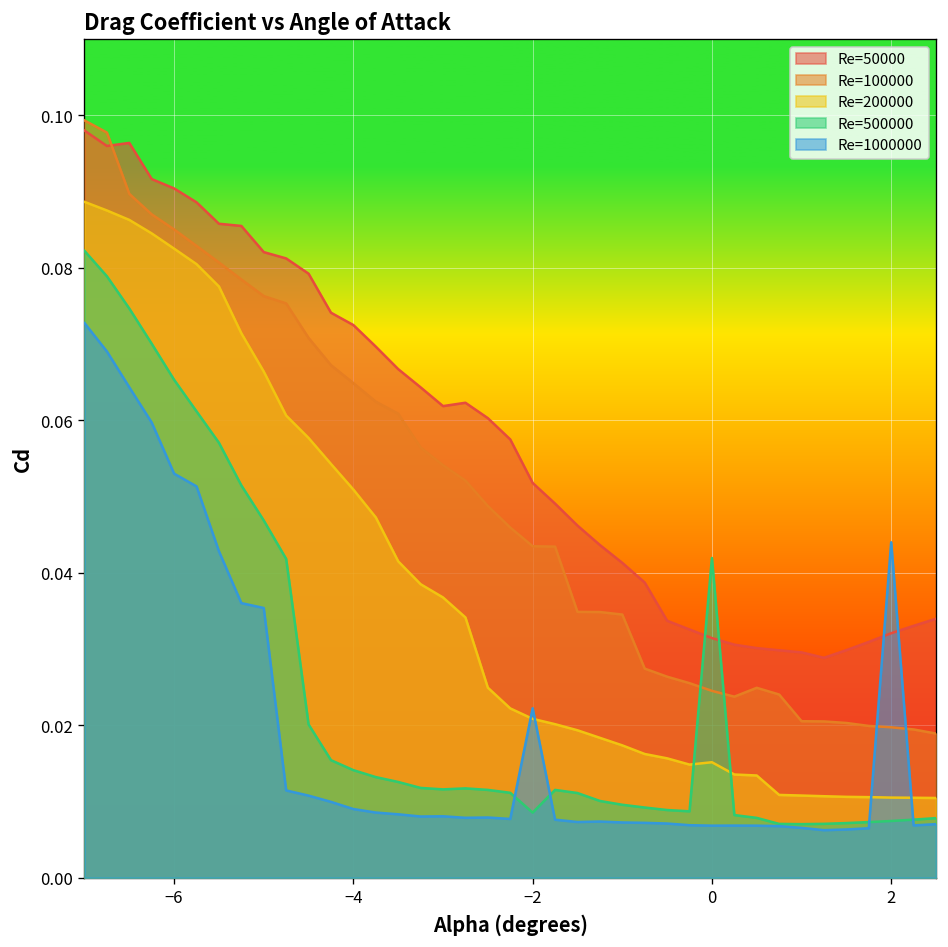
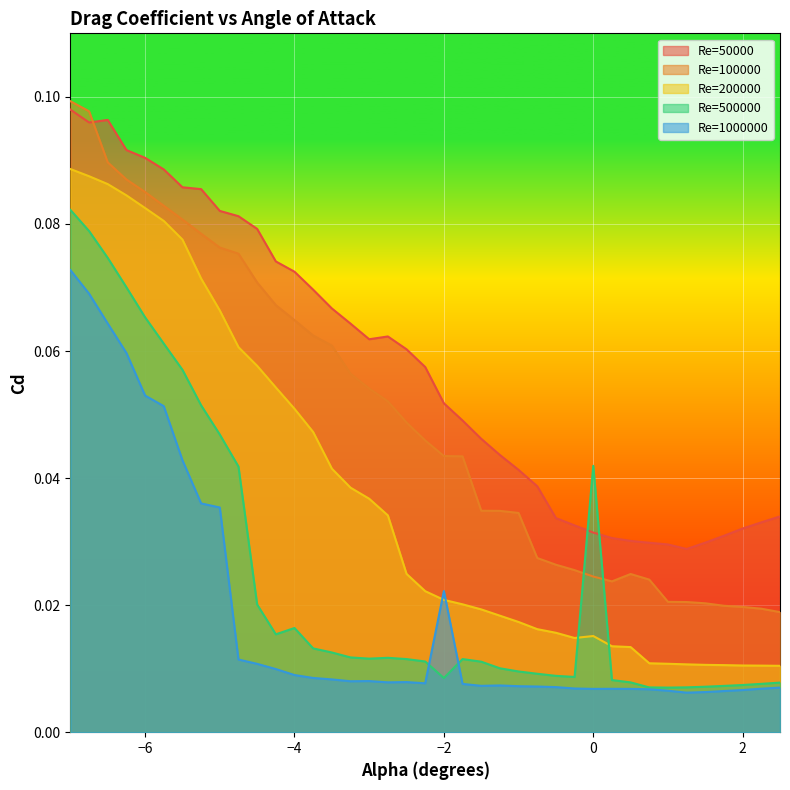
  {
    "Re=500000": {
      "−6": 0.065,
-     "−4": 0.014,
+     "−4": 0.016,
      "−2": 0.009,
      "0": 0.042,
      "2": 0.007
    },
    "Re=1000000": {
      "−6": 0.053,
      "−4": 0.009,
      "−2": 0.022,
      "0": 0.007,
-     "2": 0.044
+     "2": 0.007
    }
  }
